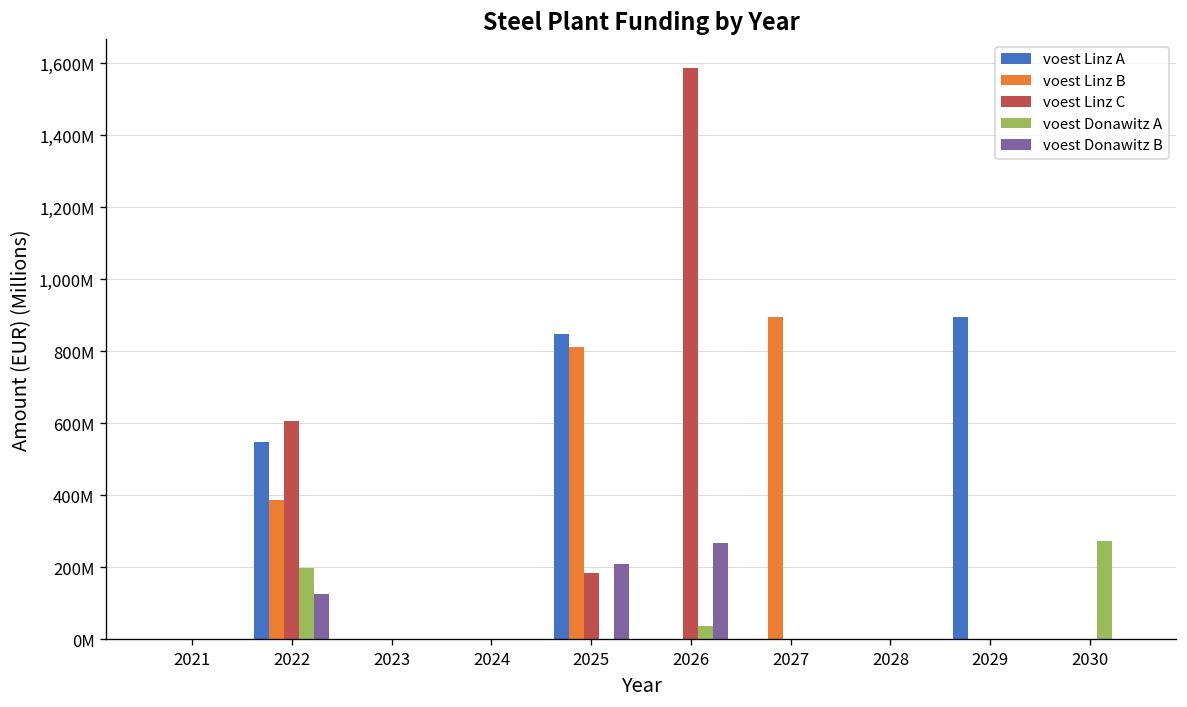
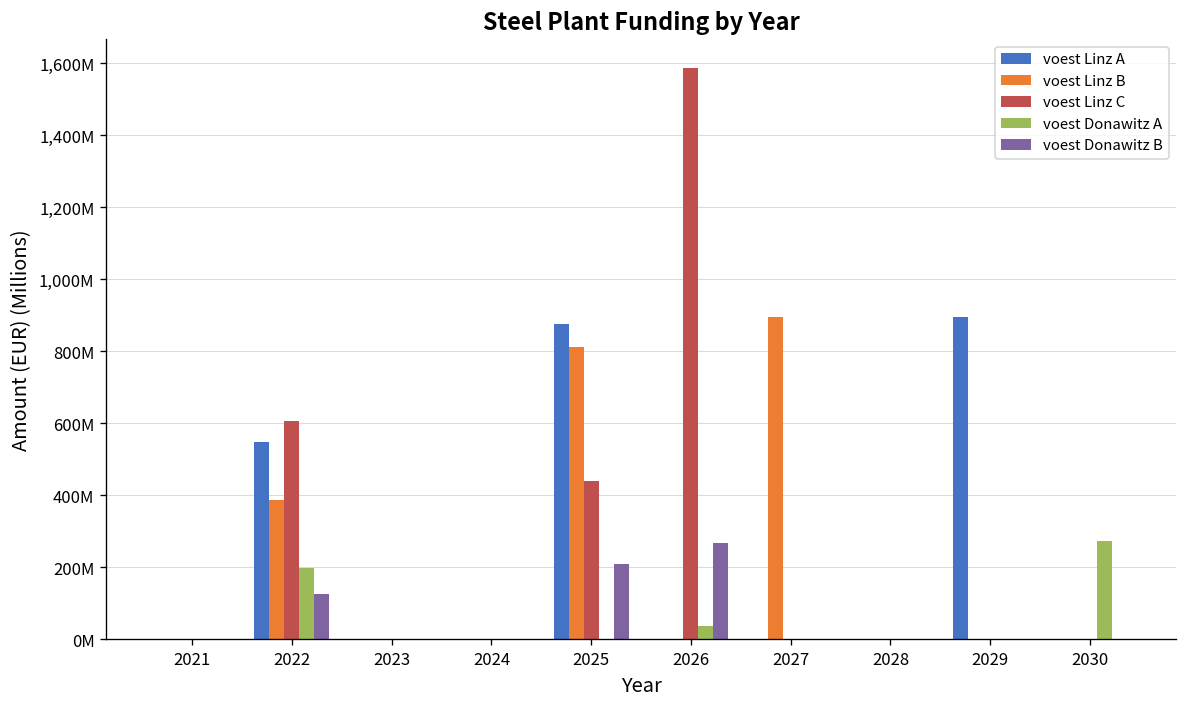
  {
    "voest Linz A": {
      "2021": "0",
      "2022": "550,000,000",
      "2023": "0",
      "2024": "0",
-     "2025": "850,000,000",
+     "2025": "880,000,000",
      "2026": "0",
      "2027": "0",
      "2028": "0",
      "2029": "890,000,000",
      "2030": "0"
    },
    "voest Linz B": {
      "2021": "0",
      "2022": "390,000,000",
      "2023": "0",
      "2024": "0",
      "2025": "810,000,000",
      "2026": "0",
      "2027": "890,000,000",
      "2028": "0",
      "2029": "0",
      "2030": "0"
    },
    "voest Linz C": {
      "2021": "0",
      "2022": "610,000,000",
      "2023": "0",
      "2024": "0",
-     "2025": "180,000,000",
+     "2025": "440,000,000",
      "2026": "1,590,000,000",
      "2027": "0",
      "2028": "0",
      "2029": "0",
      "2030": "0"
    },
    "voest Donawitz A": {
      "2021": "0",
      "2022": "200,000,000",
      "2023": "0",
      "2024": "0",
      "2025": "0",
      "2026": "40,000,000",
      "2027": "0",
      "2028": "0",
      "2029": "0",
      "2030": "270,000,000"
    },
    "voest Donawitz B": {
      "2021": "0",
      "2022": "120,000,000",
      "2023": "0",
      "2024": "0",
      "2025": "210,000,000",
      "2026": "270,000,000",
      "2027": "0",
      "2028": "0",
      "2029": "0",
      "2030": "0"
    }
  }
